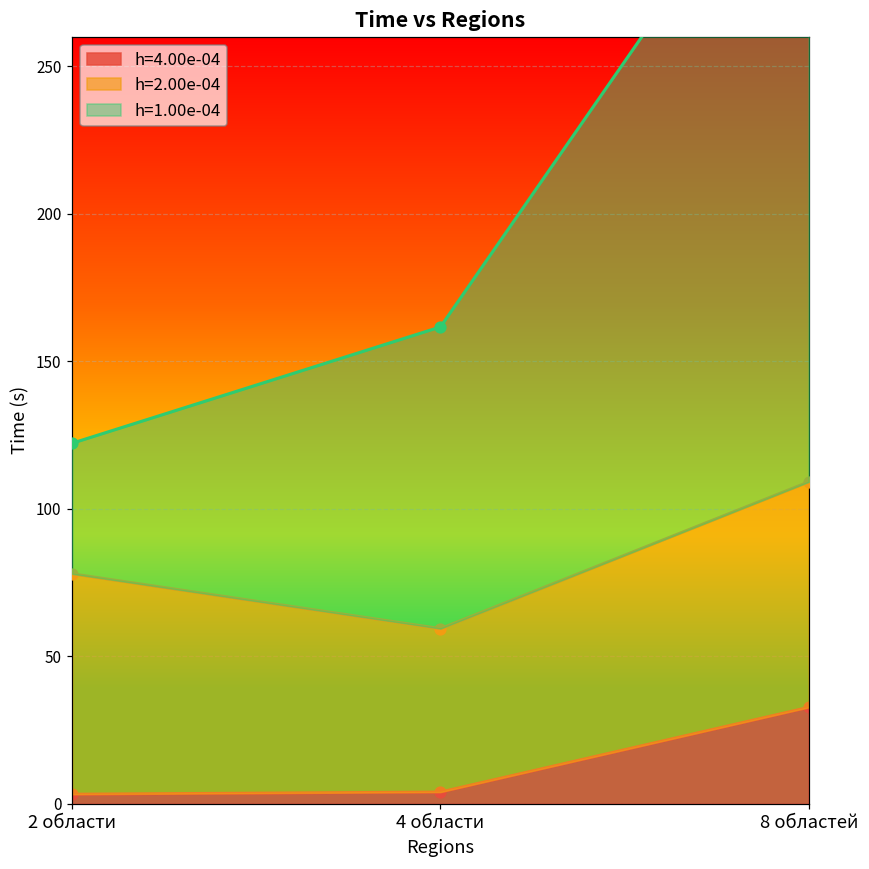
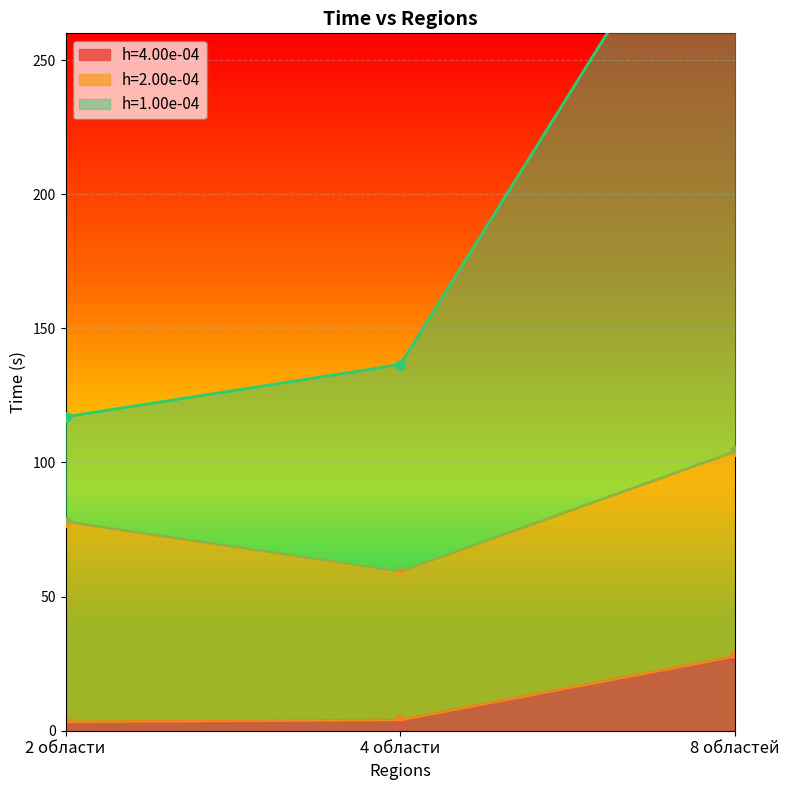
  {
    "h=4.00e-04": {
      "2 области": 3,
      "4 области": 4,
-     "8 областей": 33
+     "8 областей": 28
    },
    "h=2.00e-04": {
      "2 области": 75,
      "4 области": 55,
      "8 областей": 76
    },
    "h=1.00e-04": {
-     "2 области": 44,
-     "4 области": 102
+     "2 области": 39,
+     "4 области": 77
    }
  }
